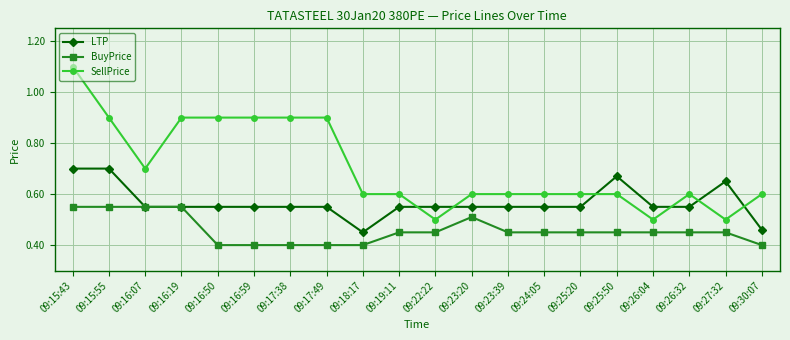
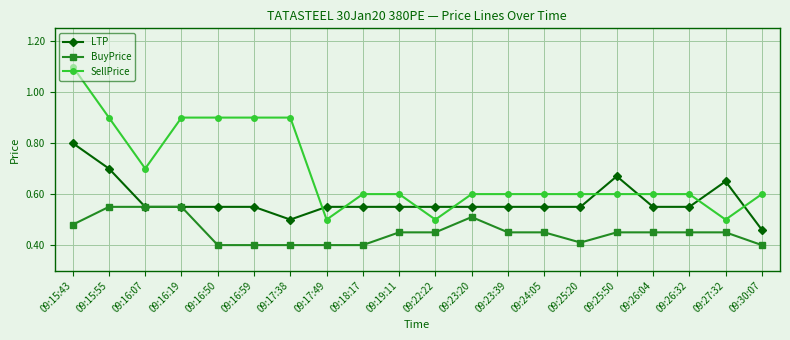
  {
    "LTP": {
-     "09:15:43": 0.7,
+     "09:15:43": 0.8,
      "09:15:55": 0.70,
      "09:16:50": 0.55,
      "09:16:59": 0.55,
-     "09:17:38": 0.55,
+     "09:17:38": 0.50,
      "09:17:49": 0.55,
-     "09:18:17": 0.45,
+     "09:18:17": 0.55,
      "09:19:11": 0.55,
      "09:22:22": 0.55,
      "09:23:20": 0.55,
      "09:23:39": 0.55,
      "09:24:05": 0.55,
      "09:25:20": 0.55,
      "09:25:50": 0.67,
      "09:26:04": 0.55,
      "09:26:32": 0.55,
      "09:27:32": 0.65,
      "09:30:07": 0.46
    },
    "BuyPrice": {
-     "09:15:43": 0.55,
+     "09:15:43": 0.48,
      "09:15:55": 0.55,
      "09:16:50": 0.40,
      "09:16:59": 0.40,
      "09:17:38": 0.40,
      "09:17:49": 0.40,
      "09:18:17": 0.40,
      "09:19:11": 0.45,
      "09:22:22": 0.45,
      "09:23:20": 0.51,
      "09:23:39": 0.45,
      "09:24:05": 0.45,
-     "09:25:20": 0.45,
+     "09:25:20": 0.41,
      "09:25:50": 0.45,
      "09:26:04": 0.45,
      "09:26:32": 0.45,
      "09:27:32": 0.45,
      "09:30:07": 0.40
    },
    "SellPrice": {
      "09:15:55": 0.9,
      "09:16:07": 0.7,
      "09:16:19": 0.9,
      "09:16:50": 0.9,
      "09:16:59": 0.9,
      "09:17:38": 0.9,
-     "09:17:49": 0.9,
+     "09:17:49": 0.5,
      "09:18:17": 0.6,
      "09:19:11": 0.6,
      "09:22:22": 0.5,
      "09:23:20": 0.6,
      "09:23:39": 0.6,
      "09:24:05": 0.6,
      "09:25:20": 0.6,
      "09:25:50": 0.6,
-     "09:26:04": 0.5,
+     "09:26:04": 0.6,
      "09:26:32": 0.6,
      "09:27:32": 0.5,
      "09:30:07": 0.6
    }
  }
